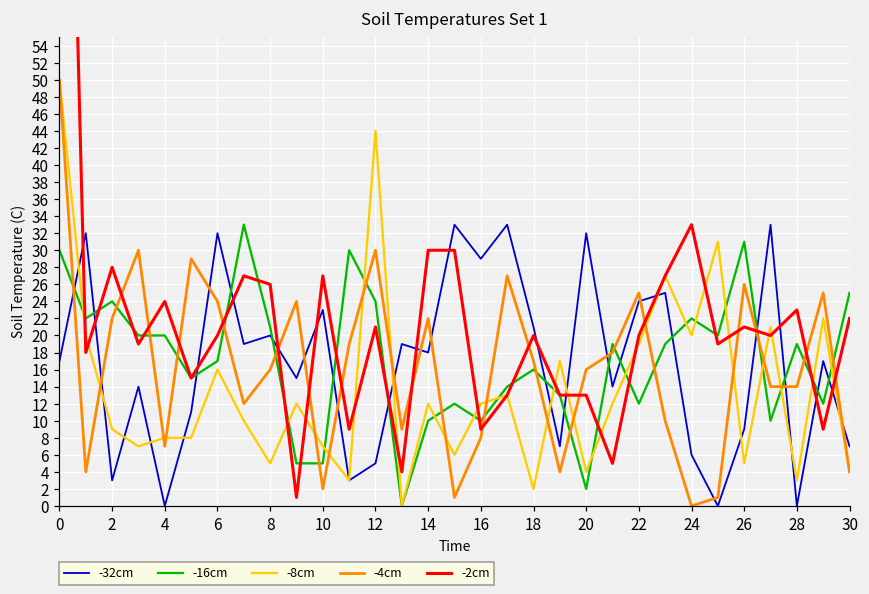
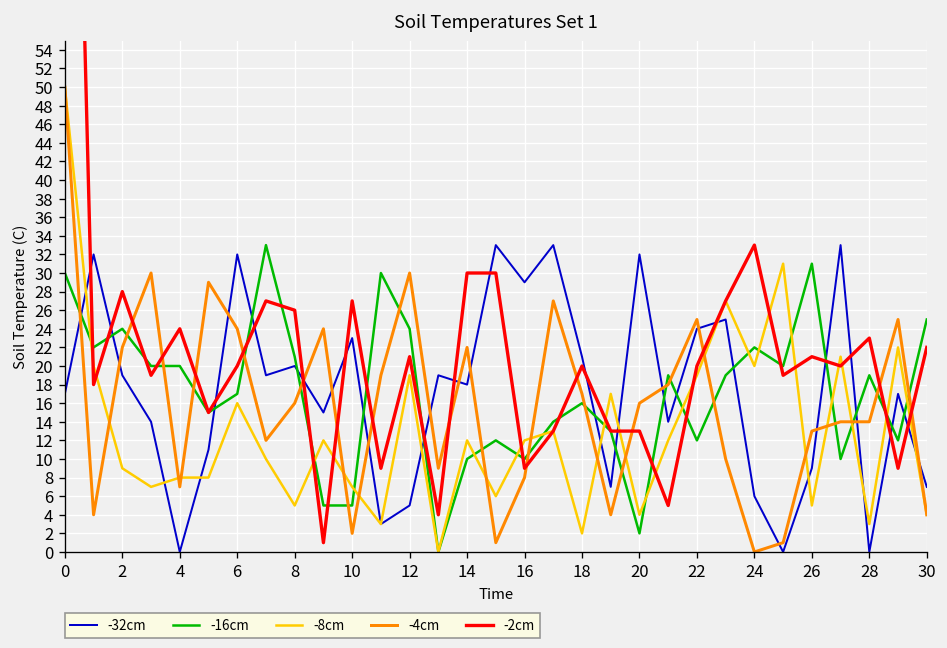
  {
    "-32cm": {
      "0": 17,
-     "2": 3,
+     "2": 19,
      "4": 0,
      "6": 32,
      "8": 20,
      "10": 23,
      "12": 5,
      "14": 18,
      "16": 29,
      "18": 21,
      "20": 32,
      "22": 24,
      "24": 6,
      "26": 9,
      "28": 0,
      "30": 7
    },
    "-16cm": {
      "0": 30,
      "2": 24,
      "4": 20,
      "6": 17,
      "8": 21,
      "10": 5,
      "12": 24,
      "14": 10,
      "16": 10,
      "18": 16,
      "20": 2,
      "22": 12,
      "24": 22,
      "26": 31,
      "28": 19,
      "30": 25
    },
    "-8cm": {
      "2": 9,
      "4": 8,
      "6": 16,
      "8": 5,
      "10": 7,
-     "12": 44,
+     "12": 19,
      "14": 12,
      "16": 12,
      "18": 2,
      "20": 4,
      "22": 19,
      "24": 20,
      "26": 5,
      "28": 3
    },
    "-4cm": {
      "2": 22,
      "4": 7,
      "6": 24,
      "8": 16,
      "10": 2,
      "12": 30,
      "14": 22,
      "16": 8,
      "18": 17,
      "20": 16,
      "22": 25,
      "24": 0,
-     "26": 26,
+     "26": 13,
      "28": 14
    },
    "-2cm": {
      "2": 28,
      "4": 24,
      "6": 20,
      "8": 26,
      "10": 27,
      "12": 21,
      "14": 30,
      "16": 9,
      "18": 20,
      "20": 13,
      "22": 20,
      "24": 33,
      "26": 21,
      "28": 23,
      "30": 22
    }
  }
